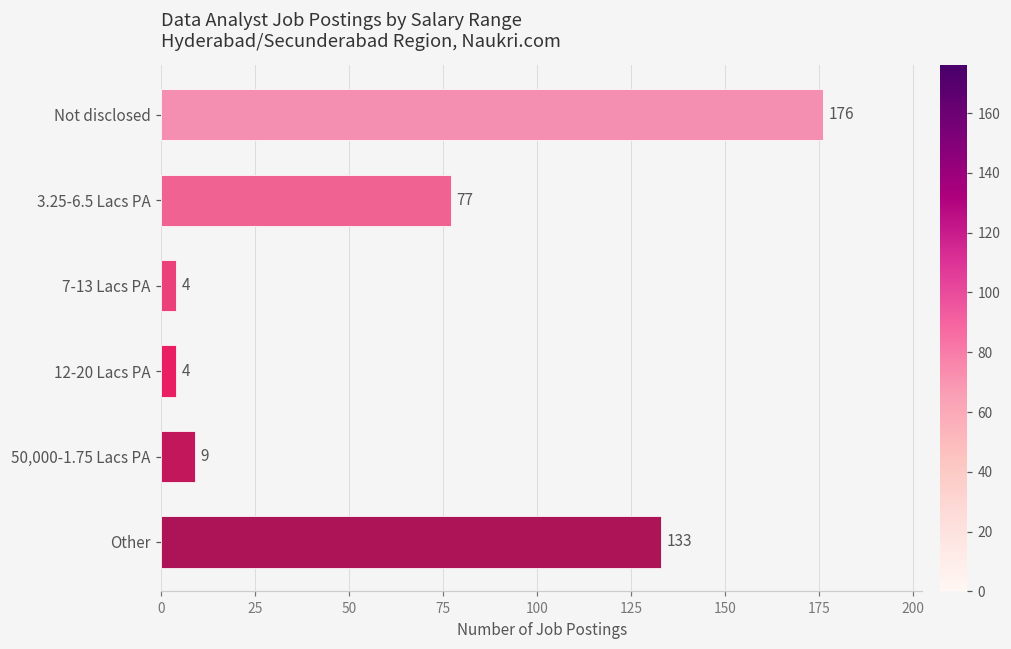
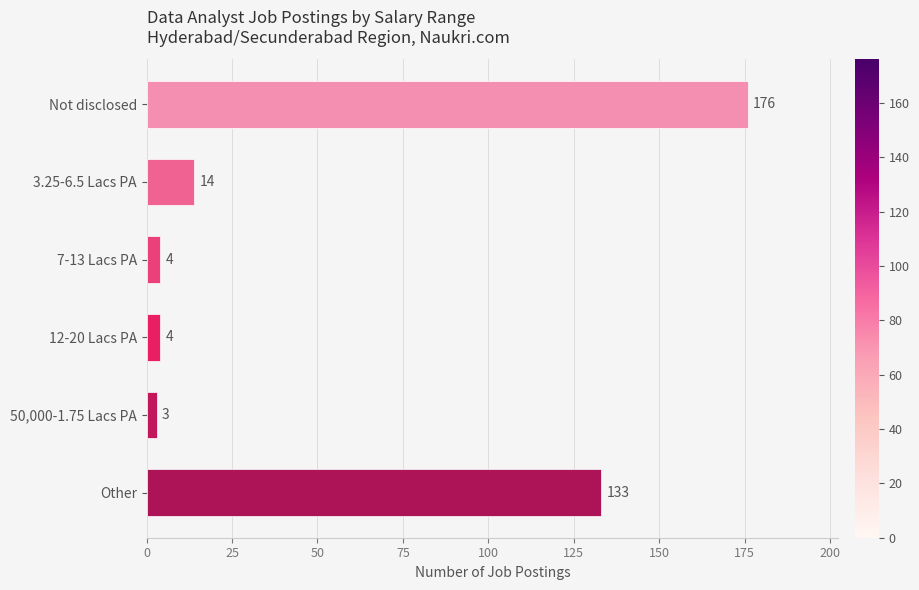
  {
    "Not disclosed": 176,
-   "3.25-6.5 Lacs PA": 77,
+   "3.25-6.5 Lacs PA": 14,
    "7-13 Lacs PA": 4,
    "12-20 Lacs PA": 4,
-   "50,000-1.75 Lacs PA": 9,
+   "50,000-1.75 Lacs PA": 3,
    "Other": 133
  }
